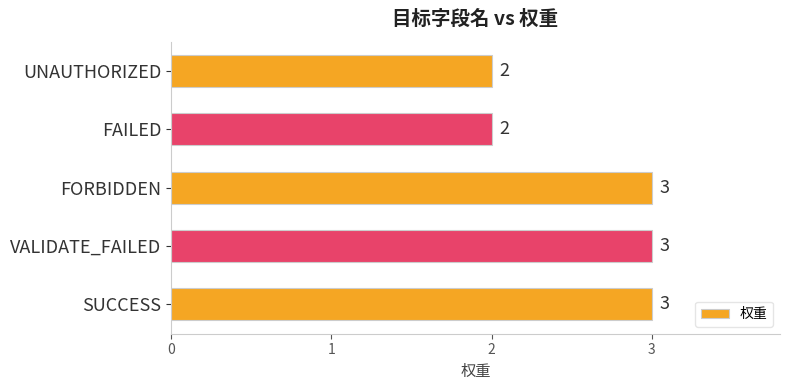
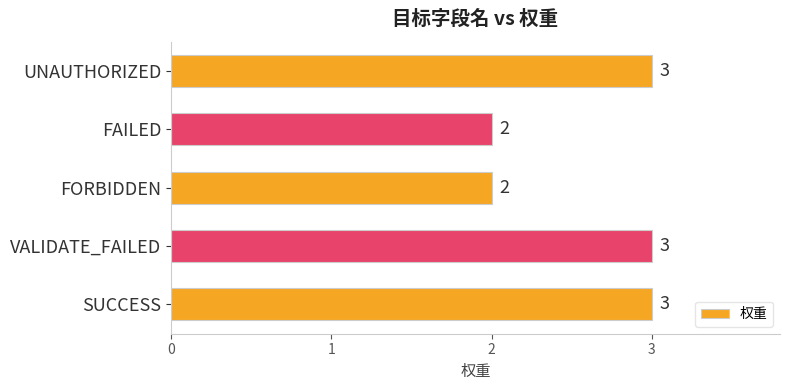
  {
-   "UNAUTHORIZED": 2,
+   "UNAUTHORIZED": 3,
    "FAILED": 2,
-   "FORBIDDEN": 3,
+   "FORBIDDEN": 2,
    "VALIDATE_FAILED": 3,
    "SUCCESS": 3
  }
